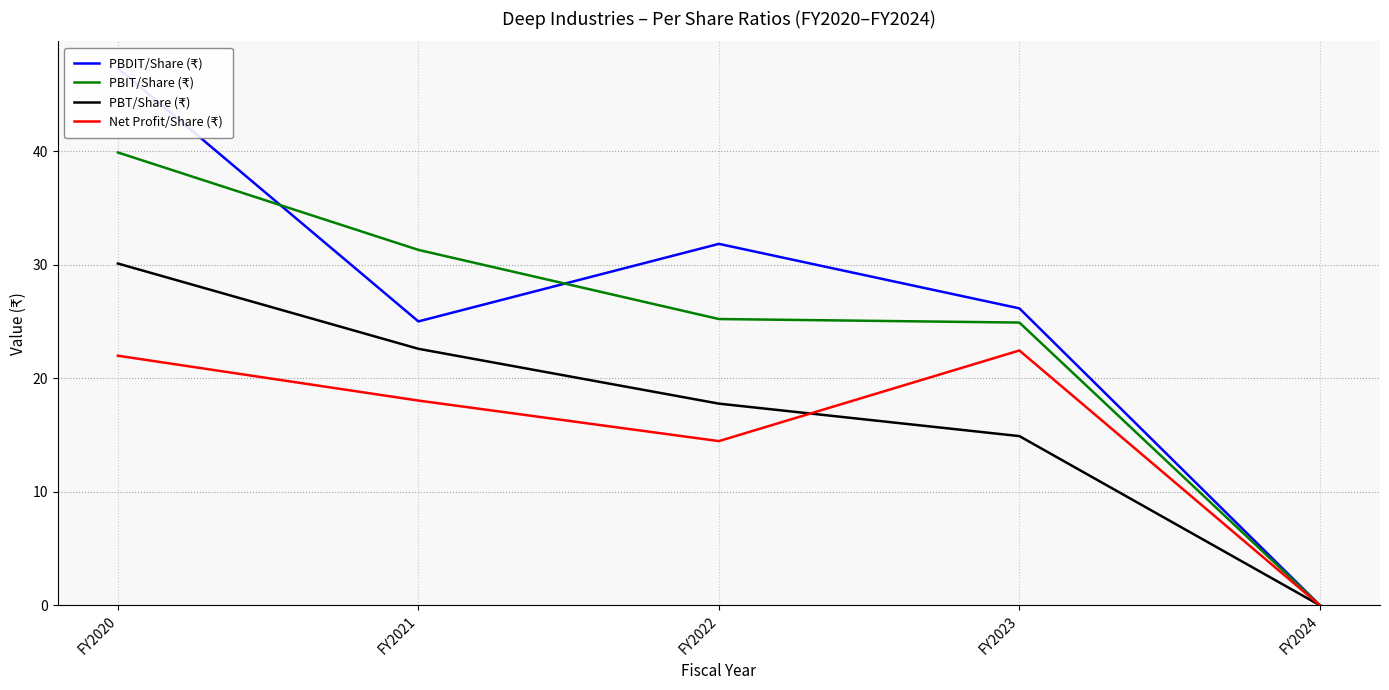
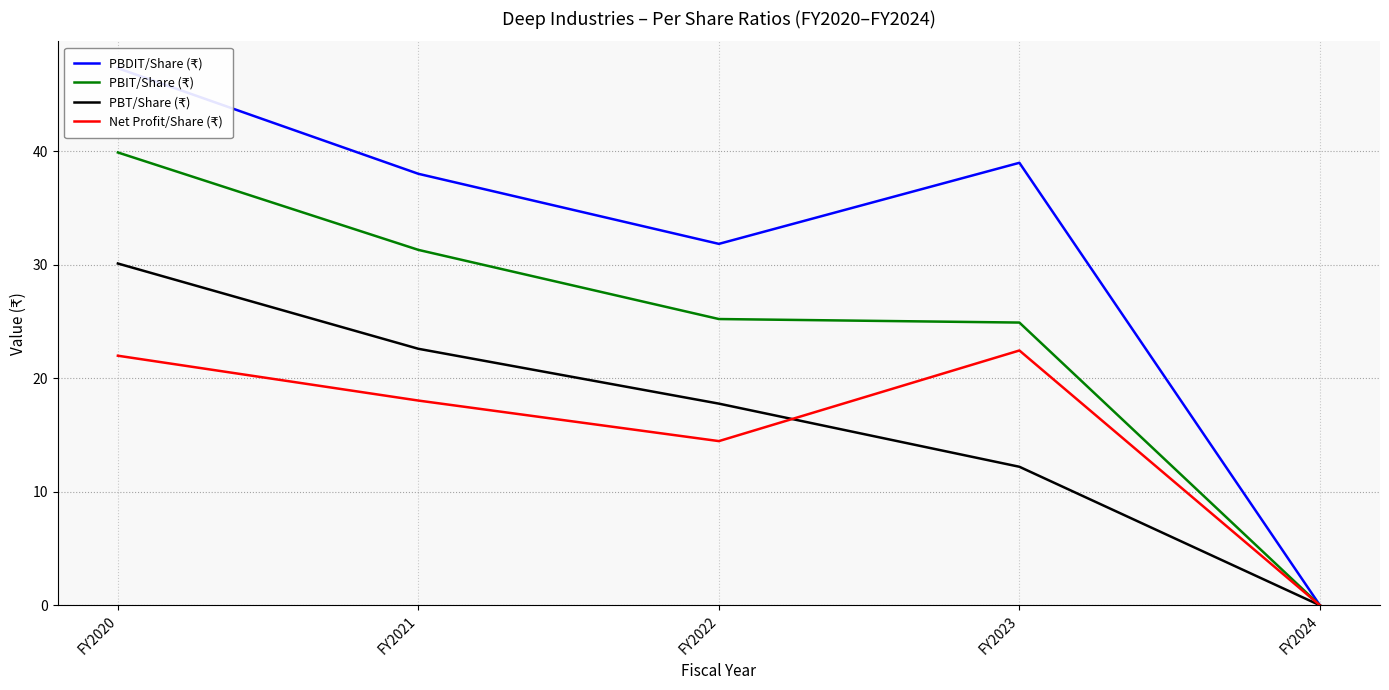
  {
    "PBDIT/Share (₹)": {
-     "FY2021": 25,
+     "FY2021": 38,
      "FY2022": 31.8,
-     "FY2023": 26.2
+     "FY2023": 39.0
    },
    "PBIT/Share (₹)": {
      "FY2020": 39.9,
      "FY2021": 31.3,
      "FY2022": 25.2,
      "FY2023": 24.9
    },
    "PBT/Share (₹)": {
      "FY2020": 30.1,
      "FY2021": 22.6,
      "FY2022": 17.8,
-     "FY2023": 14.9
+     "FY2023": 12.2
    },
    "Net Profit/Share (₹)": {
      "FY2020": 22.0,
      "FY2021": 18.0,
      "FY2022": 14.5,
      "FY2023": 22.4
    }
  }
